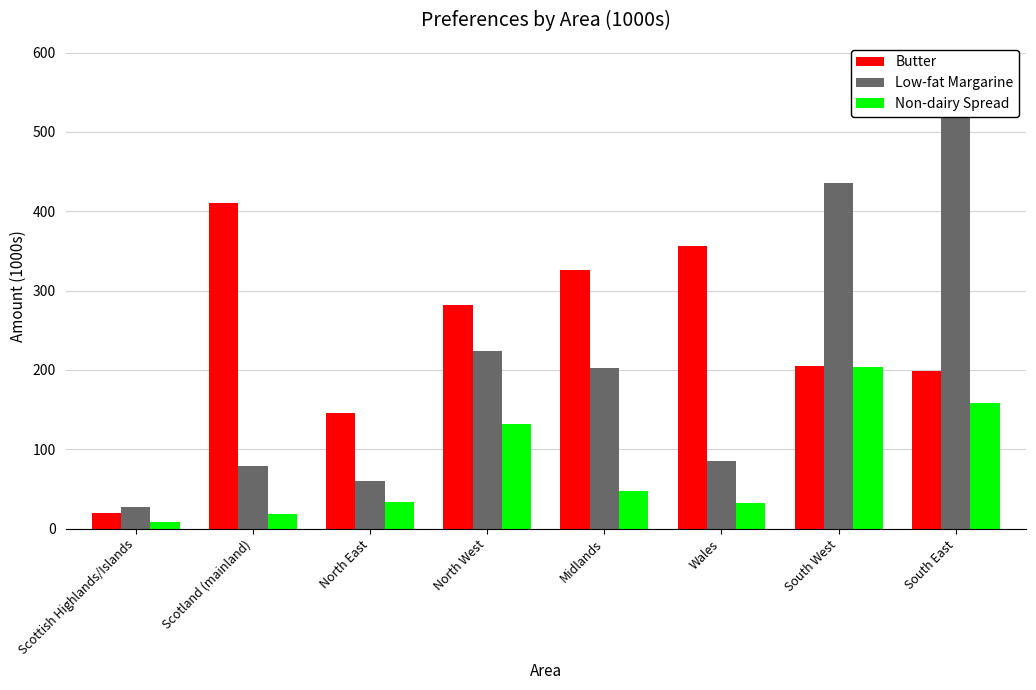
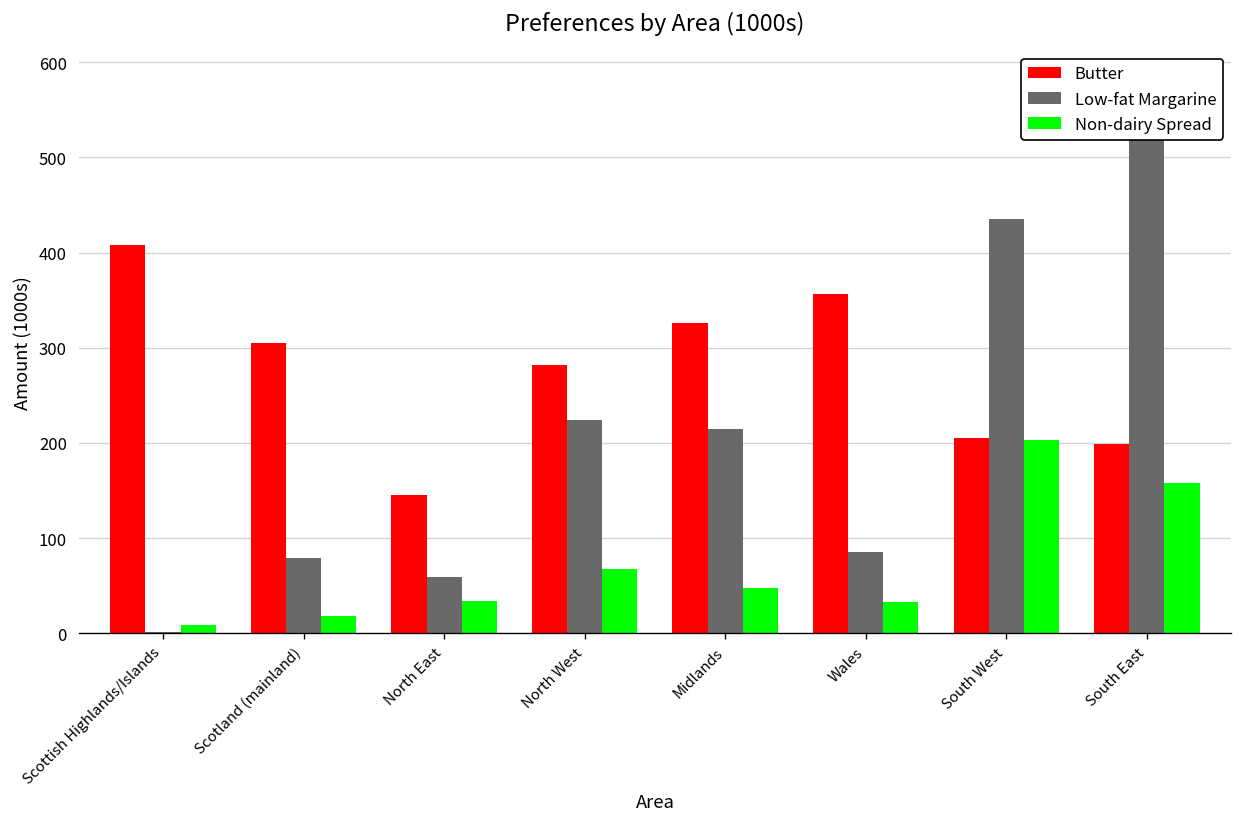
  {
    "Butter": {
-     "Scottish Highlands/Islands": 20,
-     "Scotland (mainland)": 410,
+     "Scottish Highlands/Islands": 410,
+     "Scotland (mainland)": 300,
      "North East": 150,
      "North West": 280,
      "Midlands": 330,
      "Wales": 360,
      "South West": 210,
      "South East": 200
    },
    "Low-fat Margarine": {
-     "Scottish Highlands/Islands": 30,
+     "Scottish Highlands/Islands": 0,
      "Scotland (mainland)": 80,
      "North East": 60,
      "North West": 220,
-     "Midlands": 200,
+     "Midlands": 210,
      "Wales": 90,
      "South West": 440
    },
    "Non-dairy Spread": {
      "Scottish Highlands/Islands": 10,
      "Scotland (mainland)": 20,
      "North East": 30,
-     "North West": 130,
+     "North West": 70,
      "Midlands": 50,
      "Wales": 30,
      "South West": 200,
      "South East": 160
    }
  }
